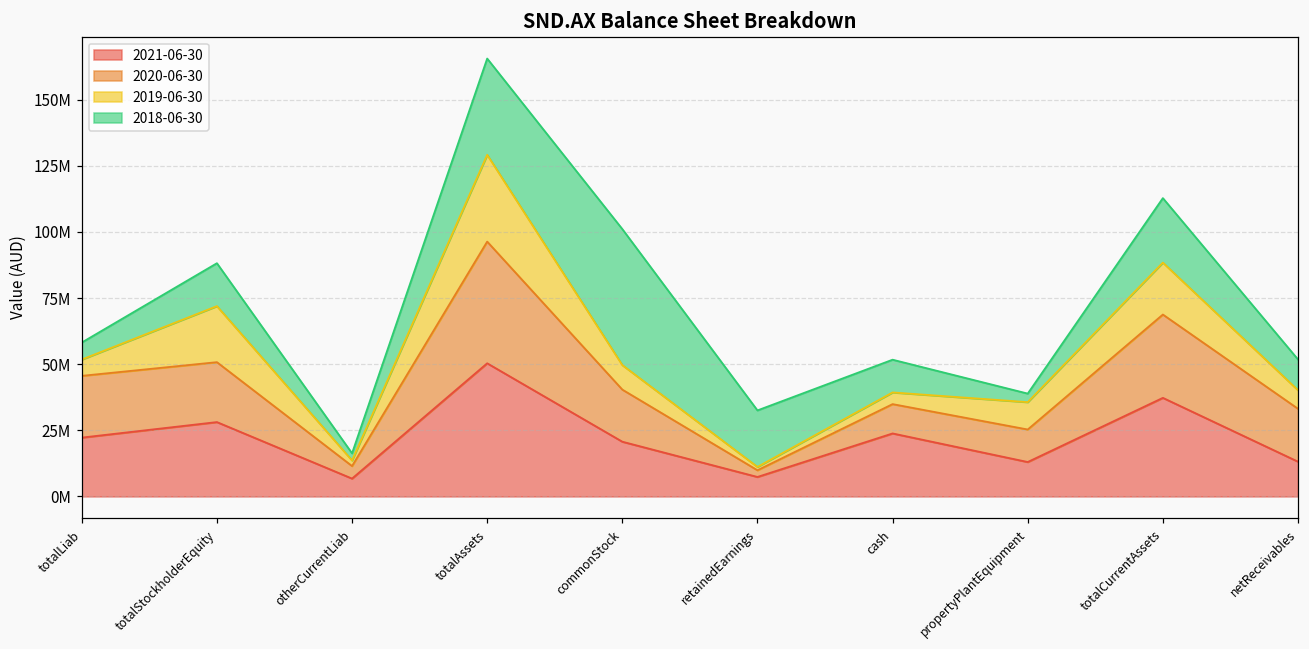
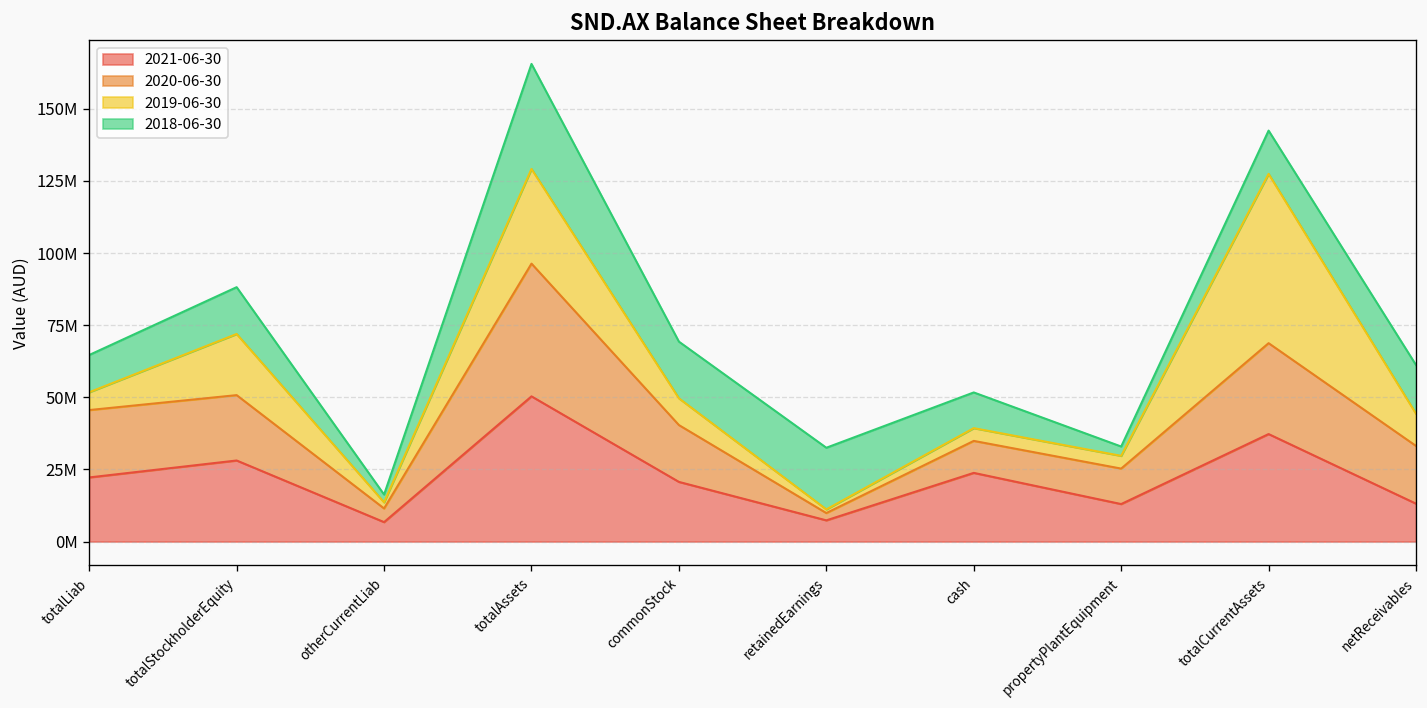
  {
    "2019-06-30": {
      "totalLiab": 6000000,
      "totalStockholderEquity": 21000000,
      "otherCurrentLiab": 2000000,
      "totalAssets": 33000000,
      "commonStock": 9000000,
      "retainedEarnings": 1000000,
      "cash": 4000000,
-     "propertyPlantEquipment": 10000000,
-     "totalCurrentAssets": 20000000,
-     "netReceivables": 7000000
+     "propertyPlantEquipment": 4000000,
+     "totalCurrentAssets": 59000000,
+     "netReceivables": 11000000
    },
    "2018-06-30": {
-     "totalLiab": 6000000,
+     "totalLiab": 13000000,
      "totalStockholderEquity": 16000000,
      "otherCurrentLiab": 3000000,
      "totalAssets": 36000000,
-     "commonStock": 51000000,
+     "commonStock": 20000000,
      "retainedEarnings": 21000000,
      "cash": 12000000,
      "propertyPlantEquipment": 3000000,
-     "totalCurrentAssets": 24000000,
-     "netReceivables": 12000000
+     "totalCurrentAssets": 15000000,
+     "netReceivables": 17000000
    }
  }
